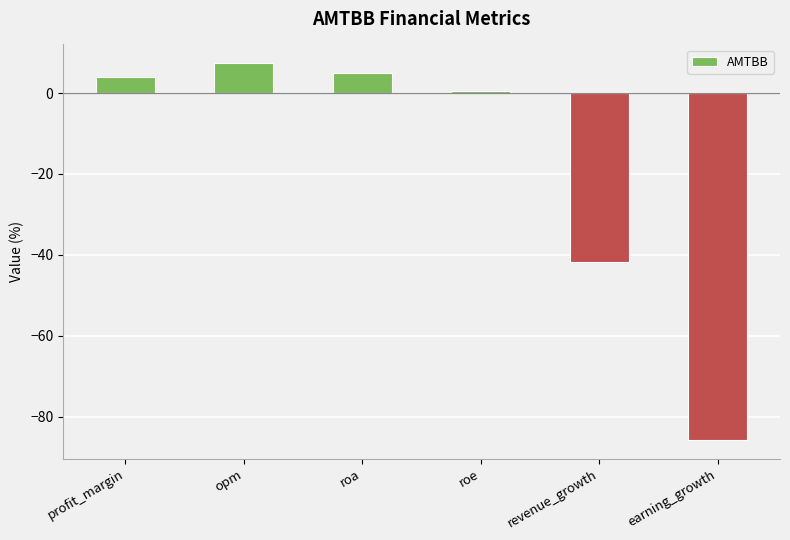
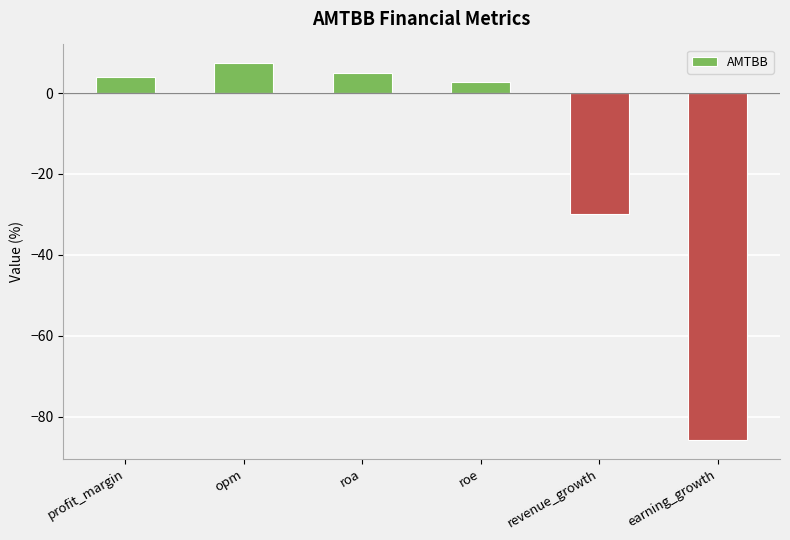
  {
    "profit_margin": 4,
    "opm": 7,
    "roa": 5,
-   "roe": 0,
-   "revenue_growth": -42,
+   "roe": 3,
+   "revenue_growth": -30,
    "earning_growth": -86
  }
